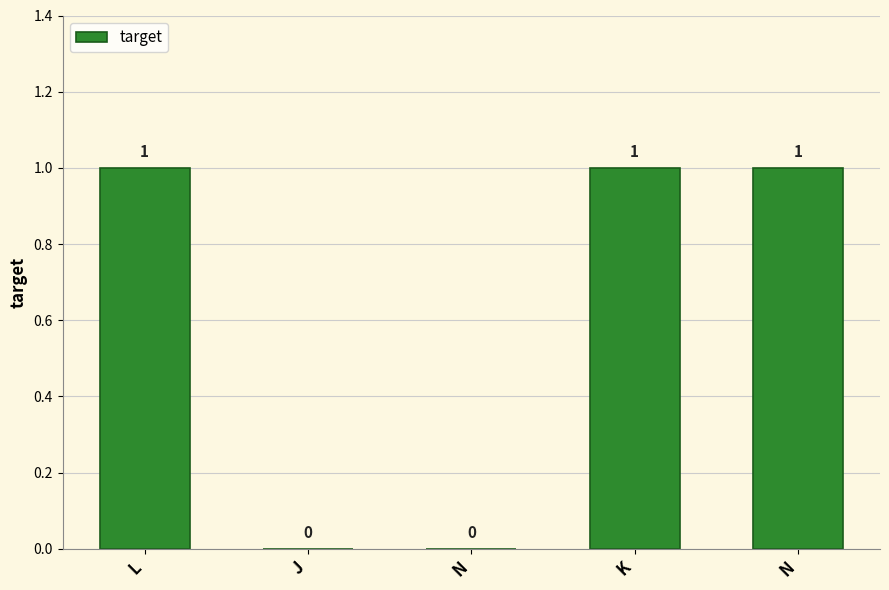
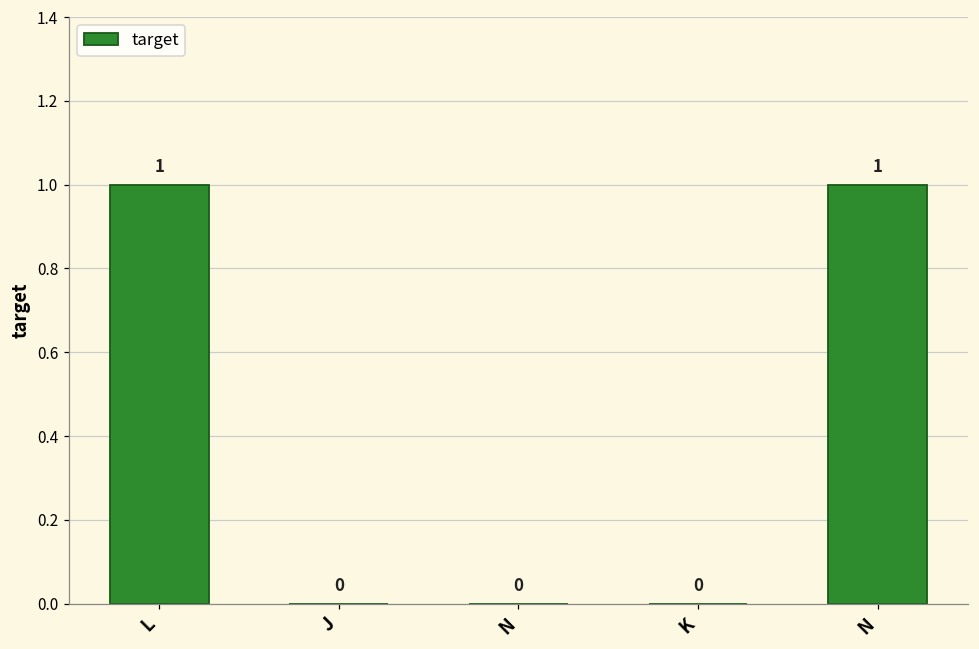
  {
    "L": 1,
    "J": 0,
-   "K": 1
+   "K": 0
  }
